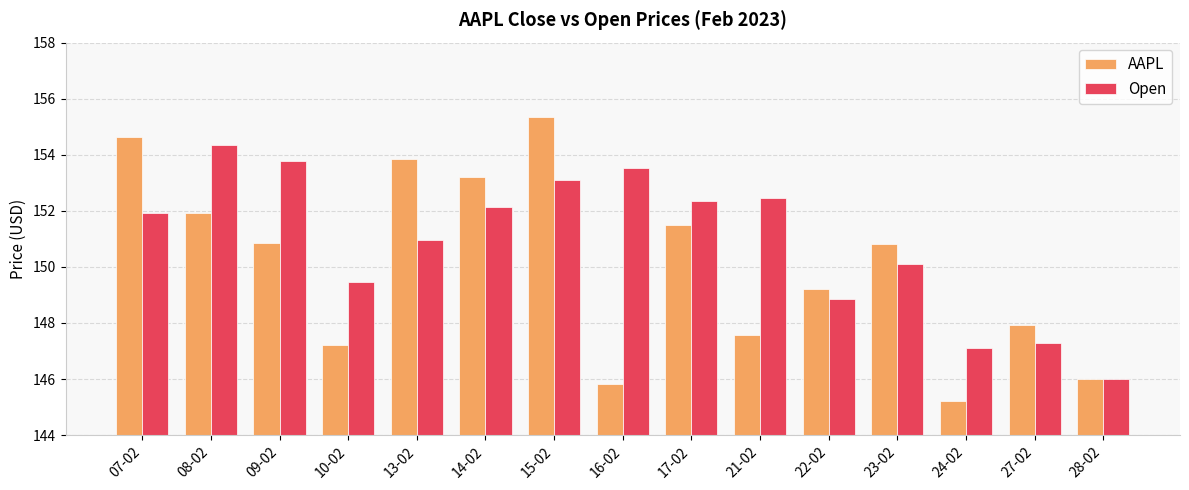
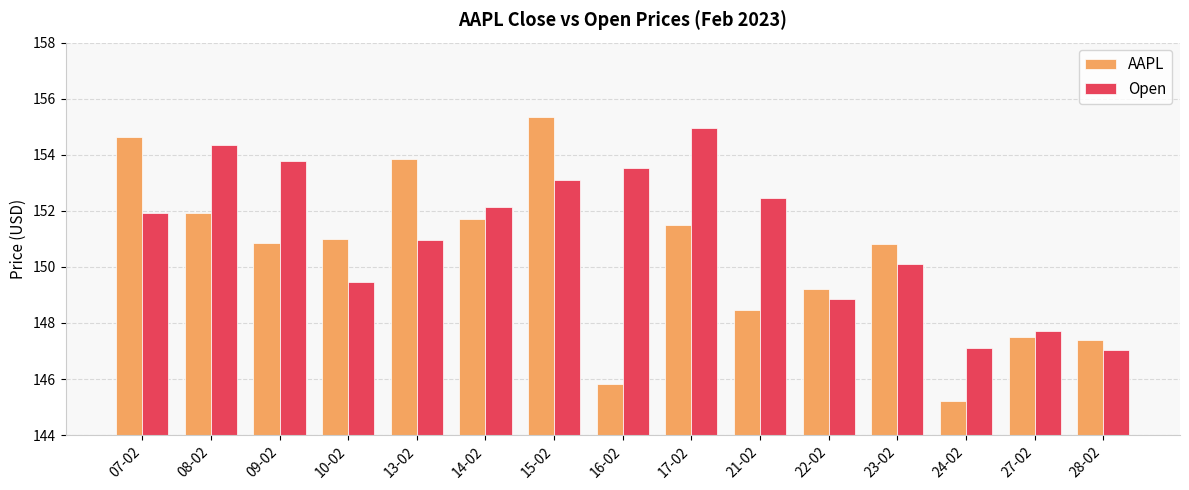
  {
    "AAPL": {
      "07-02": 154.6,
      "08-02": 151.9,
      "09-02": 150.9,
-     "10-02": 147.2,
+     "10-02": 151.0,
      "13-02": 153.9,
-     "14-02": 153.2,
+     "14-02": 151.7,
      "15-02": 155.3,
      "16-02": 145.8,
      "17-02": 151.5,
-     "21-02": 147.6,
+     "21-02": 148.5,
      "22-02": 149.2,
      "23-02": 150.8,
      "24-02": 145.2,
-     "27-02": 147.9,
-     "28-02": 146.0
+     "27-02": 147.5,
+     "28-02": 147.4
    },
    "Open": {
      "07-02": 151.9,
      "08-02": 154.4,
      "09-02": 153.8,
      "10-02": 149.5,
      "13-02": 150.9,
      "14-02": 152.1,
      "15-02": 153.1,
      "16-02": 153.5,
-     "17-02": 152.4,
+     "17-02": 154.9,
      "21-02": 152.4,
      "22-02": 148.9,
      "23-02": 150.1,
      "24-02": 147.1,
-     "27-02": 147.3,
-     "28-02": 146.0
+     "27-02": 147.7,
+     "28-02": 147.1
    }
  }
